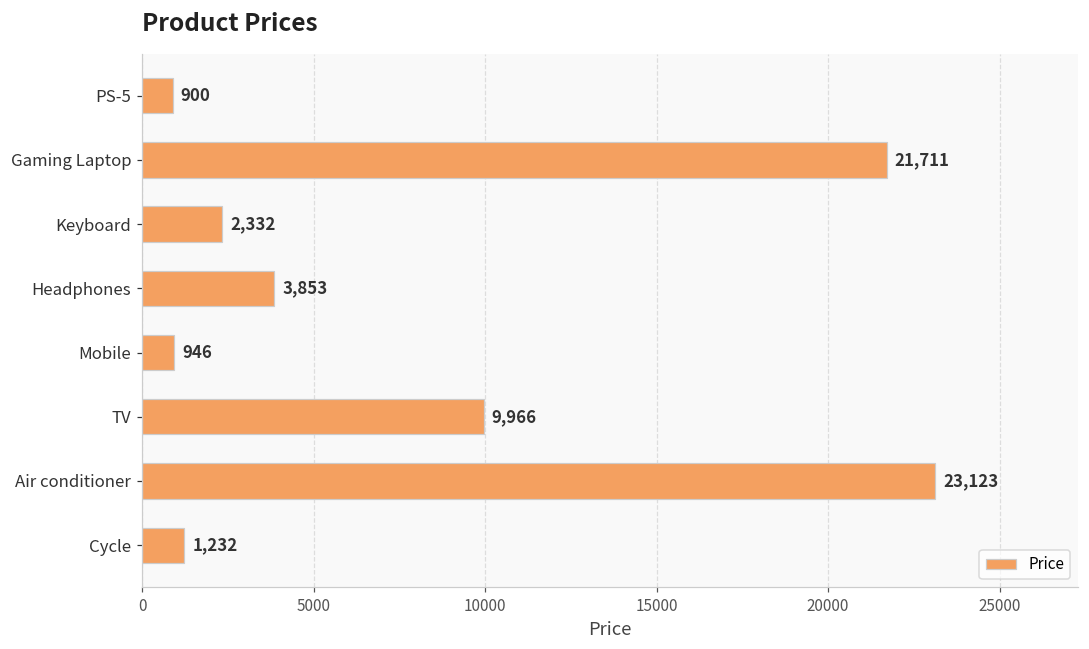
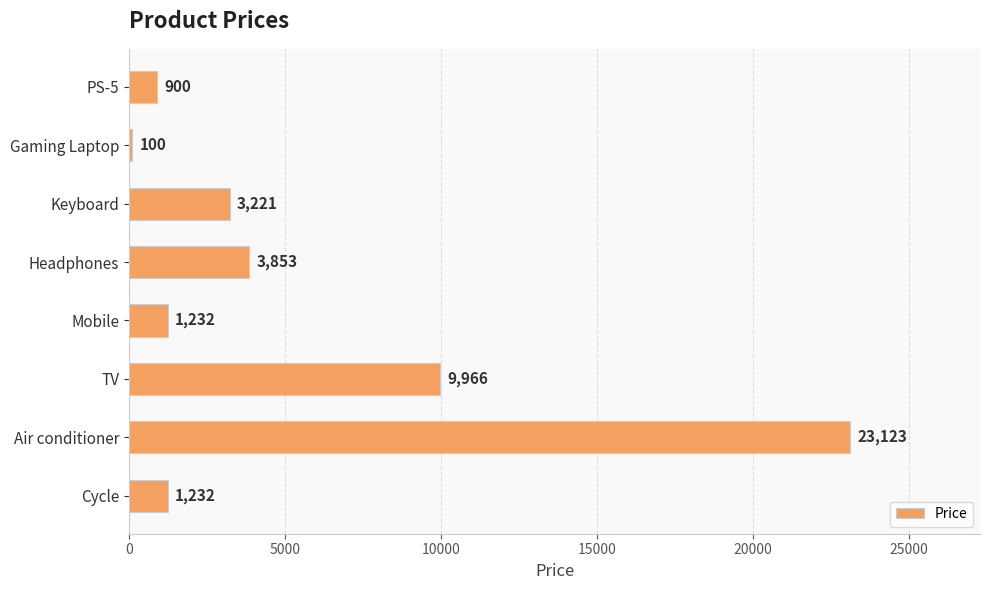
  {
    "PS-5": "900",
-   "Gaming Laptop": "21,711",
-   "Keyboard": "2,332",
+   "Gaming Laptop": "100",
+   "Keyboard": "3,221",
    "Headphones": "3,853",
-   "Mobile": "946",
+   "Mobile": "1,232",
    "TV": "9,966",
    "Air conditioner": "23,123",
    "Cycle": "1,232"
  }
